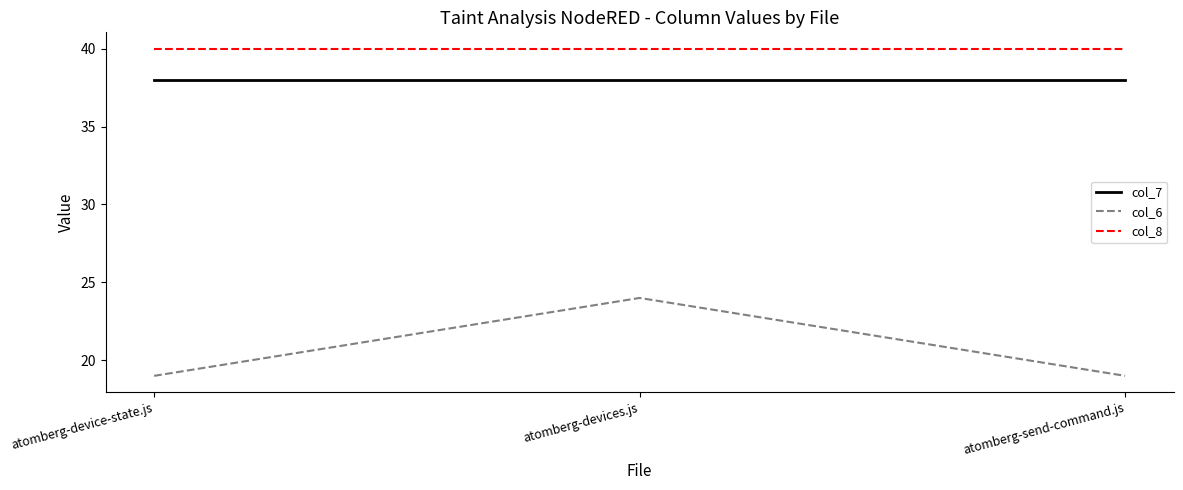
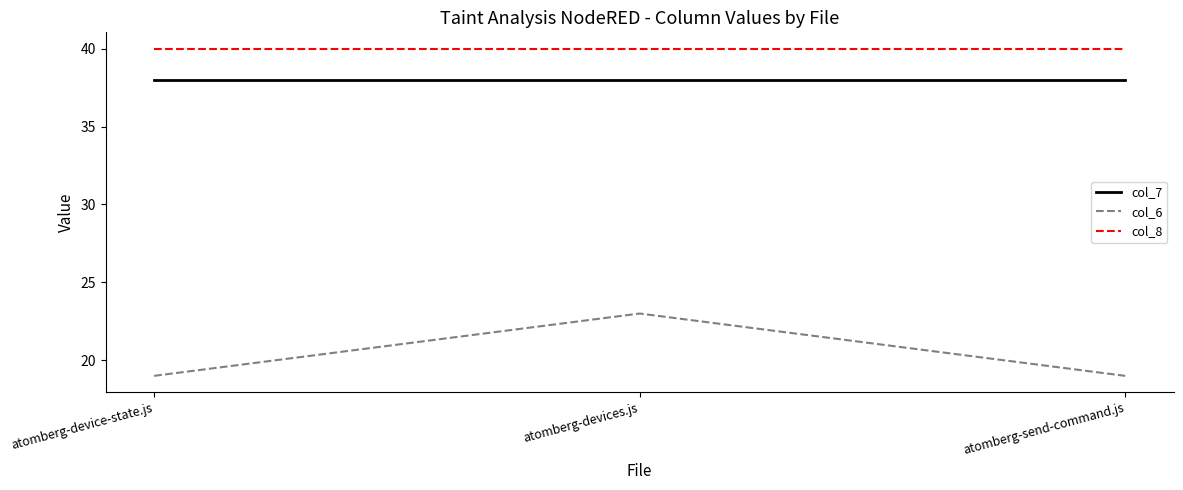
  {
    "col_7": {
      "atomberg-device-state.js": 38,
      "atomberg-devices.js": 38,
      "atomberg-send-command.js": 38
    },
    "col_6": {
      "atomberg-device-state.js": 19,
-     "atomberg-devices.js": 24,
+     "atomberg-devices.js": 23,
      "atomberg-send-command.js": 19
    },
    "col_8": {
      "atomberg-device-state.js": 40,
      "atomberg-devices.js": 40,
      "atomberg-send-command.js": 40
    }
  }
